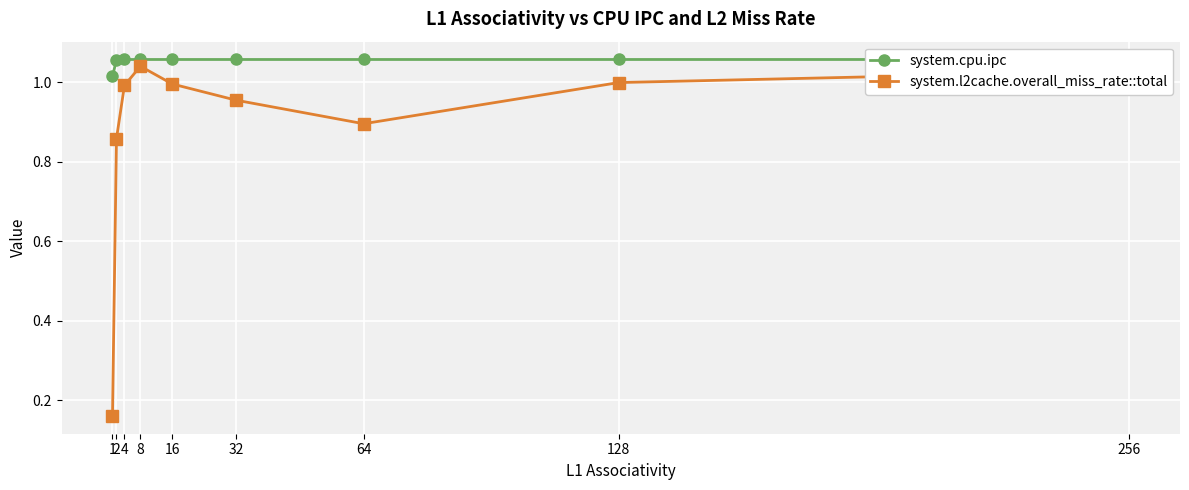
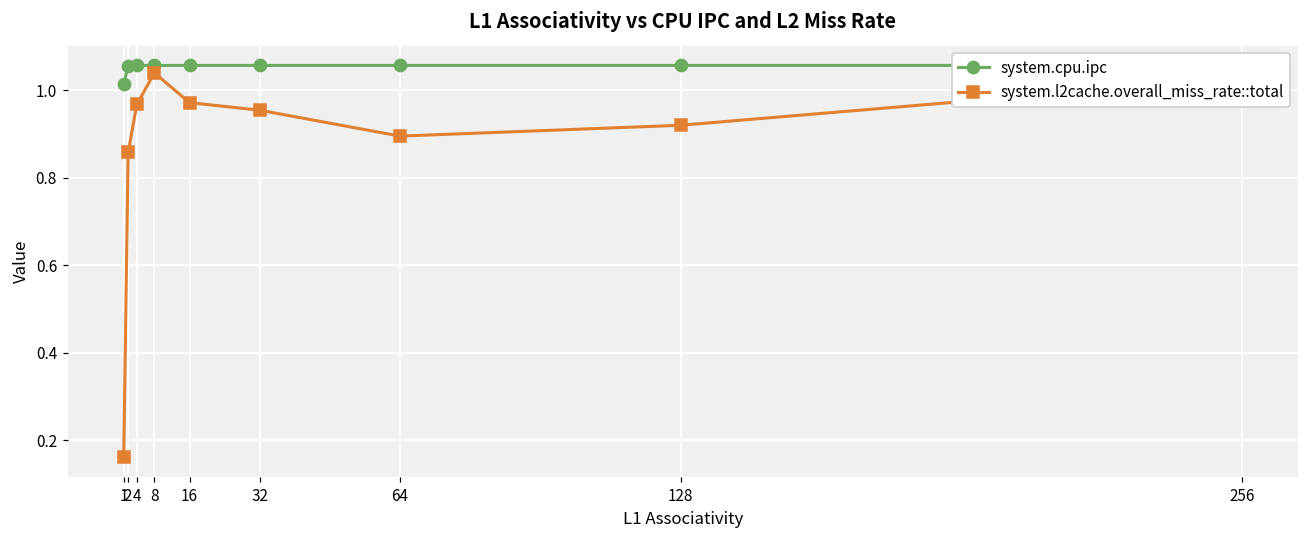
  {
    "system.cpu.ipc": {
      "4": 1.06,
      "8": 1.06,
      "16": 1.06,
      "32": 1.06,
      "64": 1.06,
      "128": 1.06
    },
    "system.l2cache.overall_miss_rate::total": {
-     "4": 0.99,
+     "4": 0.97,
      "8": 1.04,
-     "16": 1.00,
+     "16": 0.97,
      "32": 0.95,
      "64": 0.90,
-     "128": 1.00
+     "128": 0.92
    }
  }
